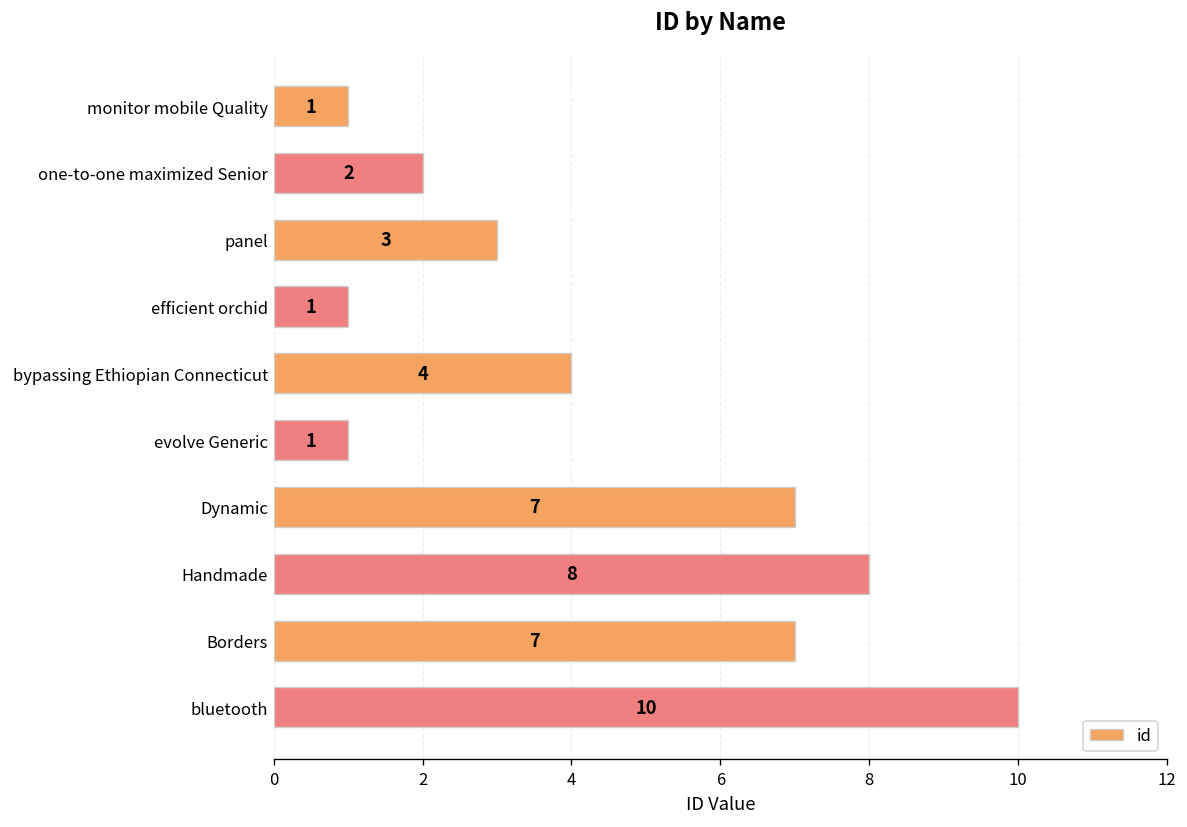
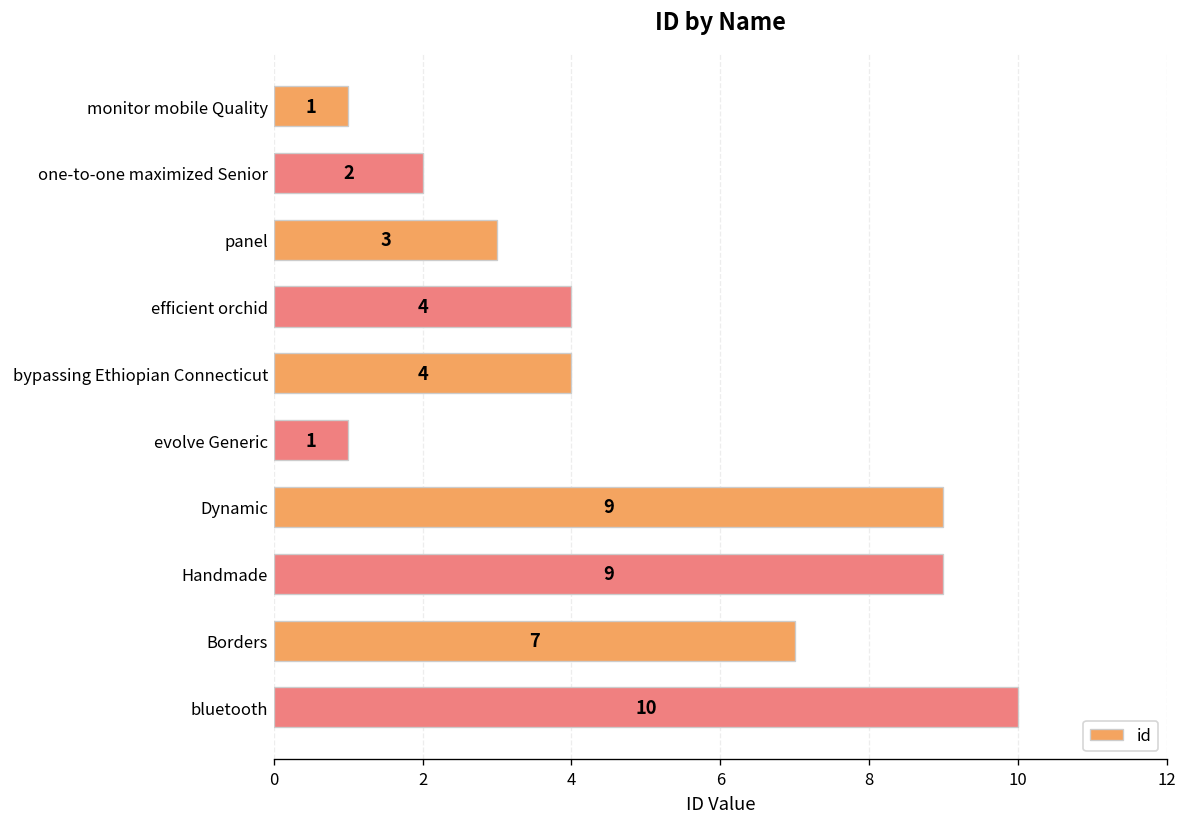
  {
    "monitor mobile Quality": 1,
    "one-to-one maximized Senior": 2,
    "panel": 3,
-   "efficient orchid": 1,
+   "efficient orchid": 4,
    "bypassing Ethiopian Connecticut": 4,
    "evolve Generic": 1,
-   "Dynamic": 7,
-   "Handmade": 8,
+   "Dynamic": 9,
+   "Handmade": 9,
    "Borders": 7,
    "bluetooth": 10
  }
